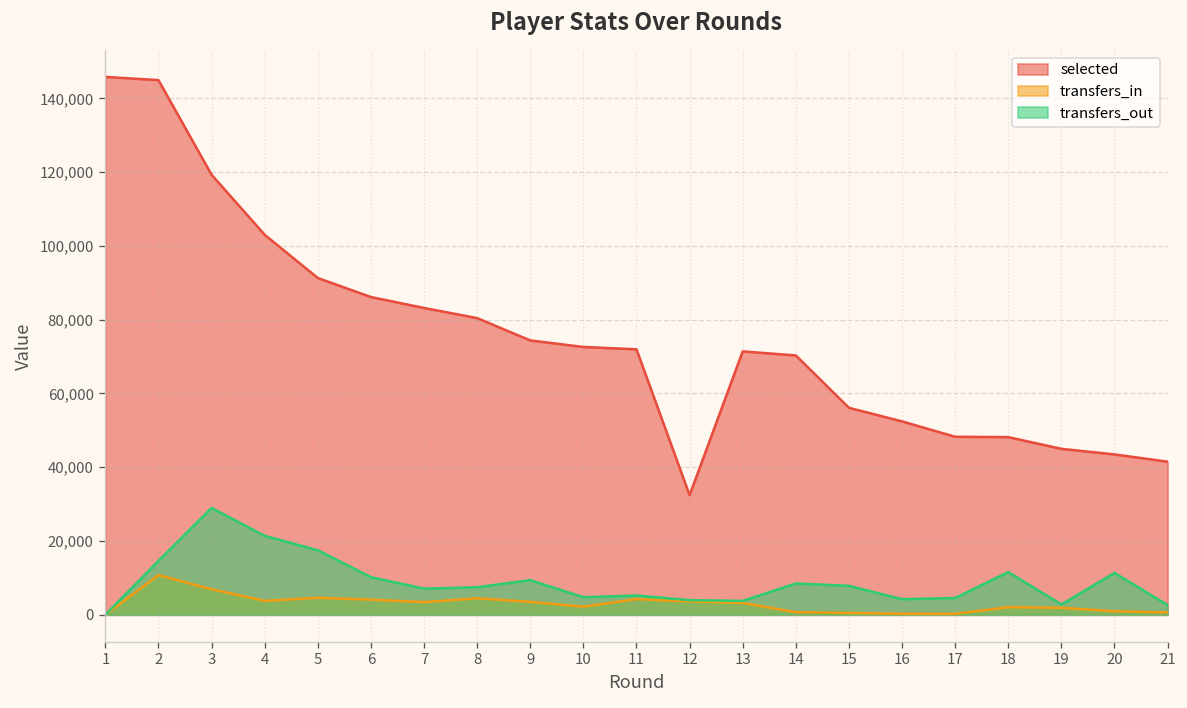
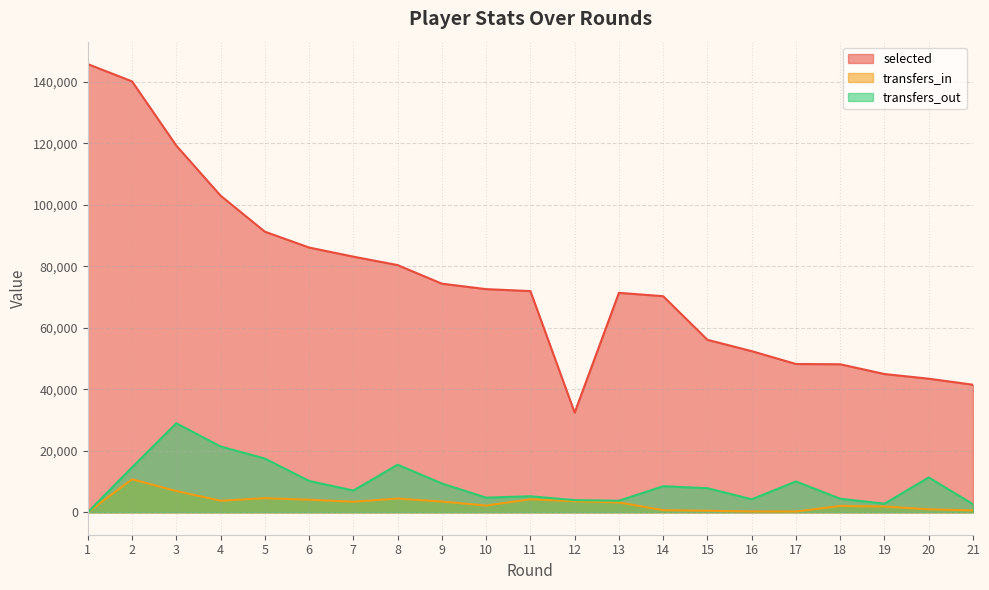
  {
    "selected": {
      "1": "146,000",
-     "2": "145,000",
+     "2": "140,000",
      "3": "119,000",
      "4": "103,000",
      "5": "91,000",
      "6": "86,000",
      "7": "83,000",
      "8": "80,000",
      "9": "74,000",
      "10": "73,000",
      "11": "72,000",
      "12": "32,000",
      "13": "71,000",
      "14": "70,000",
      "15": "56,000",
      "16": "52,000",
      "17": "48,000",
      "18": "48,000",
      "19": "45,000",
      "20": "43,000",
      "21": "42,000"
    },
    "transfers_in": {
      "2": "11,000",
      "3": "7,000",
      "4": "4,000",
      "5": "5,000",
      "6": "4,000",
      "7": "3,000",
      "8": "4,000",
      "9": "4,000",
      "10": "2,000",
      "11": "4,000",
      "14": "1,000",
      "15": "0",
      "16": "0",
      "17": "0",
      "18": "2,000",
      "19": "2,000",
      "20": "1,000",
      "21": "1,000"
    },
    "transfers_out": {
      "2": "15,000",
      "3": "29,000",
      "4": "21,000",
      "5": "17,000",
      "6": "10,000",
      "7": "7,000",
-     "8": "7,000",
+     "8": "15,000",
      "9": "9,000",
      "10": "5,000",
      "11": "5,000",
      "14": "8,000",
      "15": "8,000",
      "16": "4,000",
-     "17": "5,000",
-     "18": "12,000",
+     "17": "10,000",
+     "18": "4,000",
      "19": "3,000",
      "20": "11,000",
      "21": "3,000"
    }
  }
